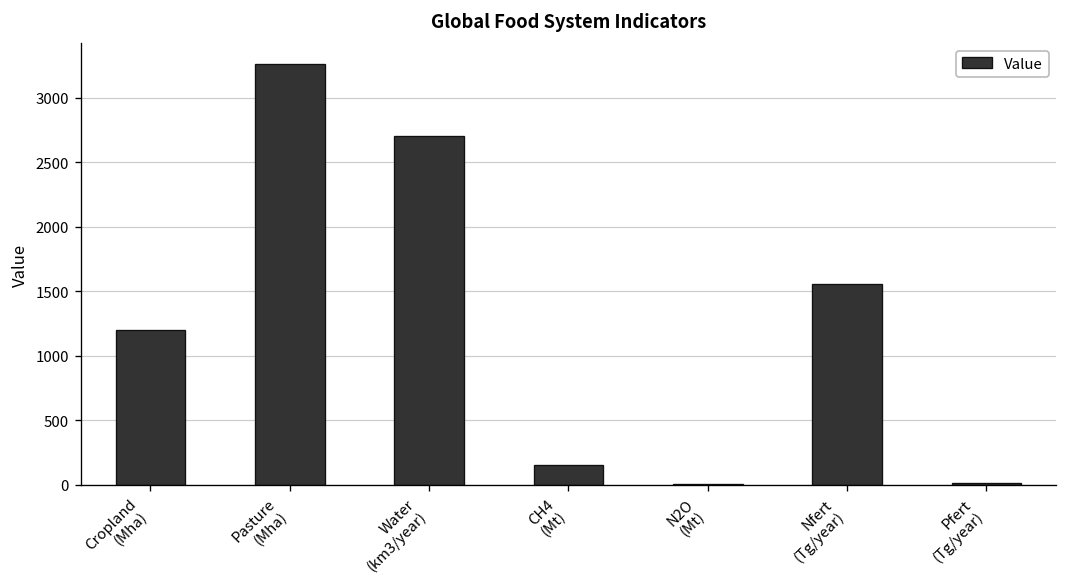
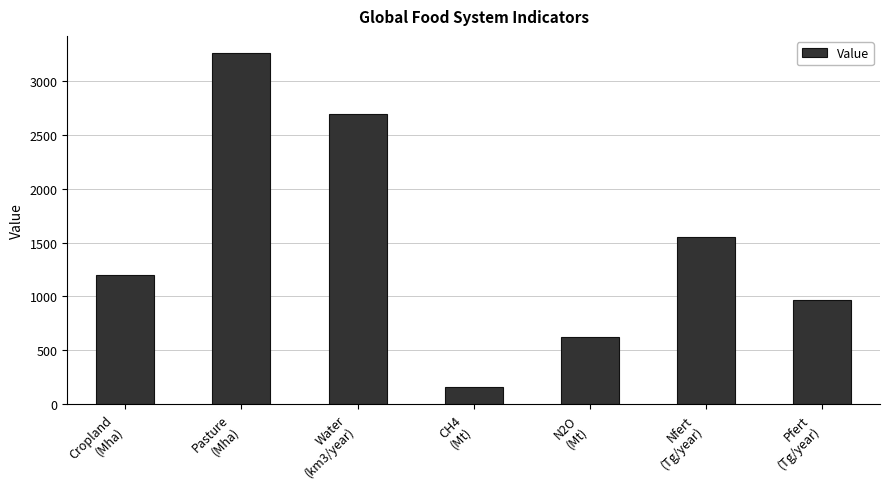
  {
    "Cropland (Mha)": 1200,
    "Pasture (Mha)": 3260,
    "Water (km3/year)": 2700,
    "CH4 (Mt)": 160,
-   "N2O (Mt)": 10,
+   "N2O (Mt)": 620,
    "Nfert (Tg/year)": 1550,
-   "Pfert (Tg/year)": 20
+   "Pfert (Tg/year)": 970
  }
